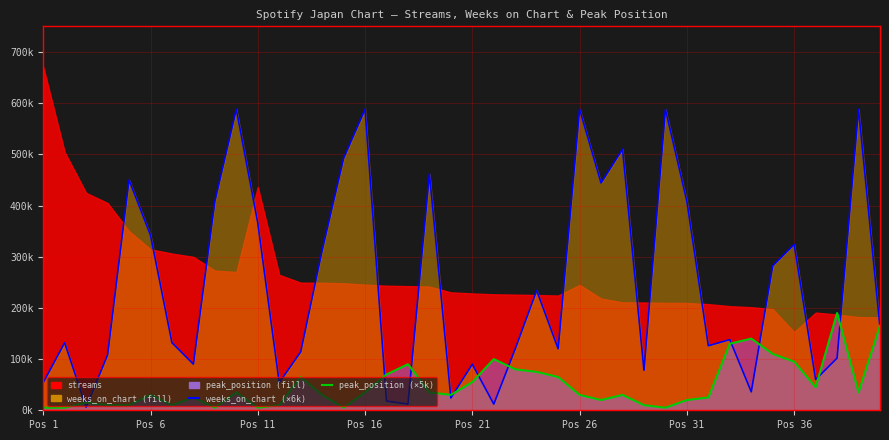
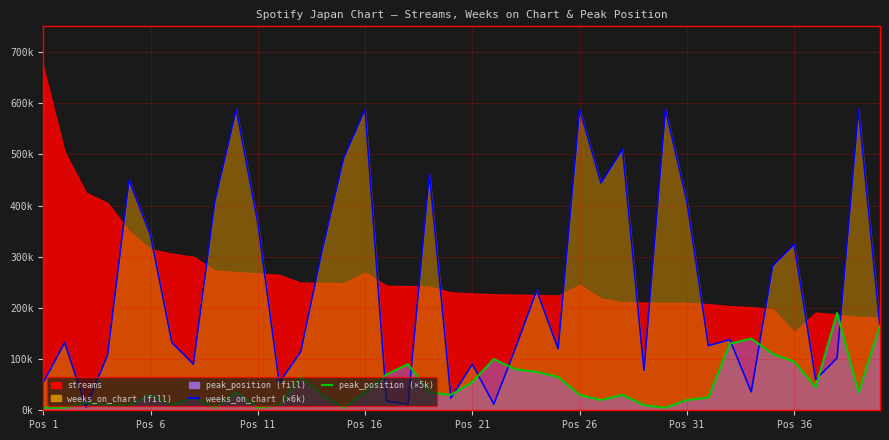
  {
    "streams": {
      "Pos 1": 670000,
      "Pos 6": 310000,
-     "Pos 11": 440000,
-     "Pos 16": 250000,
+     "Pos 11": 270000,
+     "Pos 16": 270000,
      "Pos 21": 230000,
      "Pos 26": 240000,
      "Pos 31": 210000,
      "Pos 36": 150000
    }
  }
